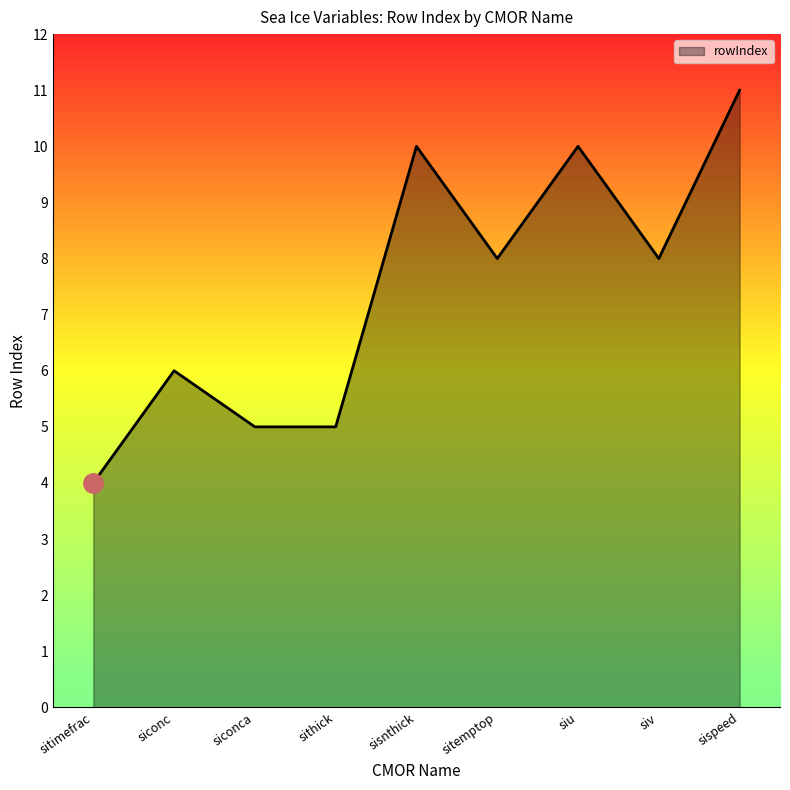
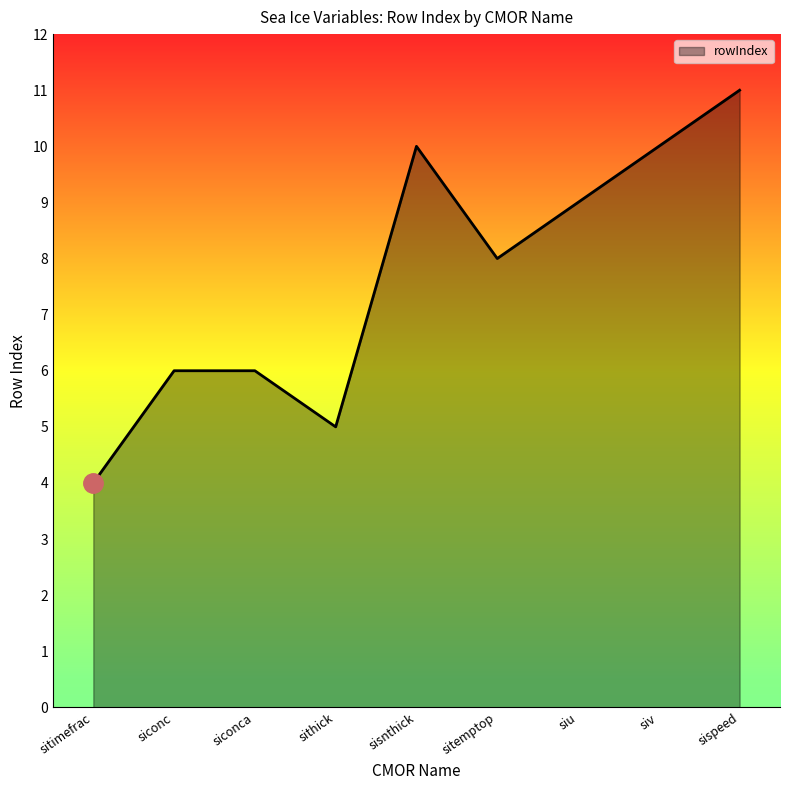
  {
    "rowIndex": {
      "siconc": 6,
-     "siconca": 5,
+     "siconca": 6,
      "sithick": 5,
      "sisnthick": 10,
      "sitemptop": 8,
-     "siu": 10,
-     "siv": 8,
+     "siu": 9,
+     "siv": 10,
      "sispeed": 11
    }
  }
